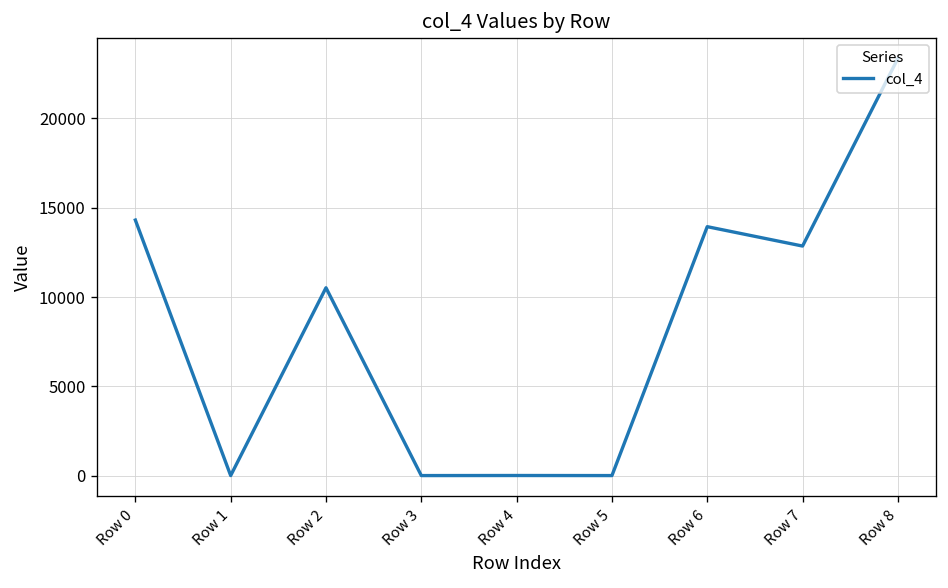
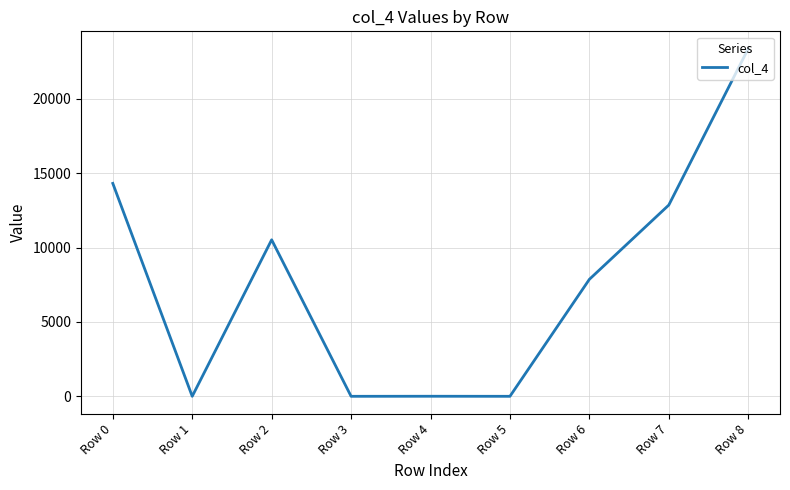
  {
    "Row 0": 14300,
    "Row 1": 0,
    "Row 2": 10500,
    "Row 3": 0,
    "Row 4": 0,
    "Row 5": 0,
-   "Row 6": 13900,
+   "Row 6": 7900,
    "Row 7": 12900
  }
